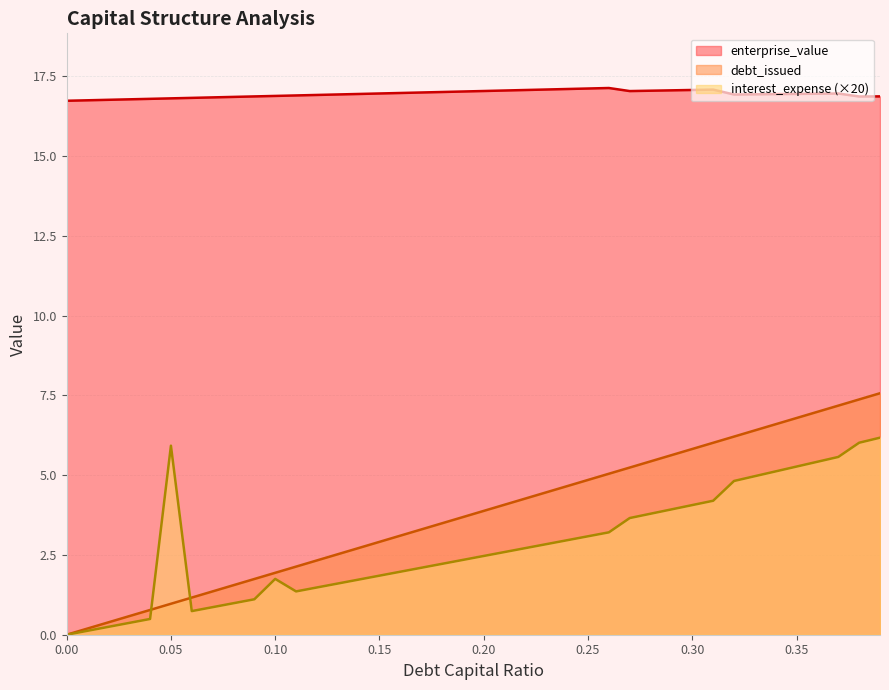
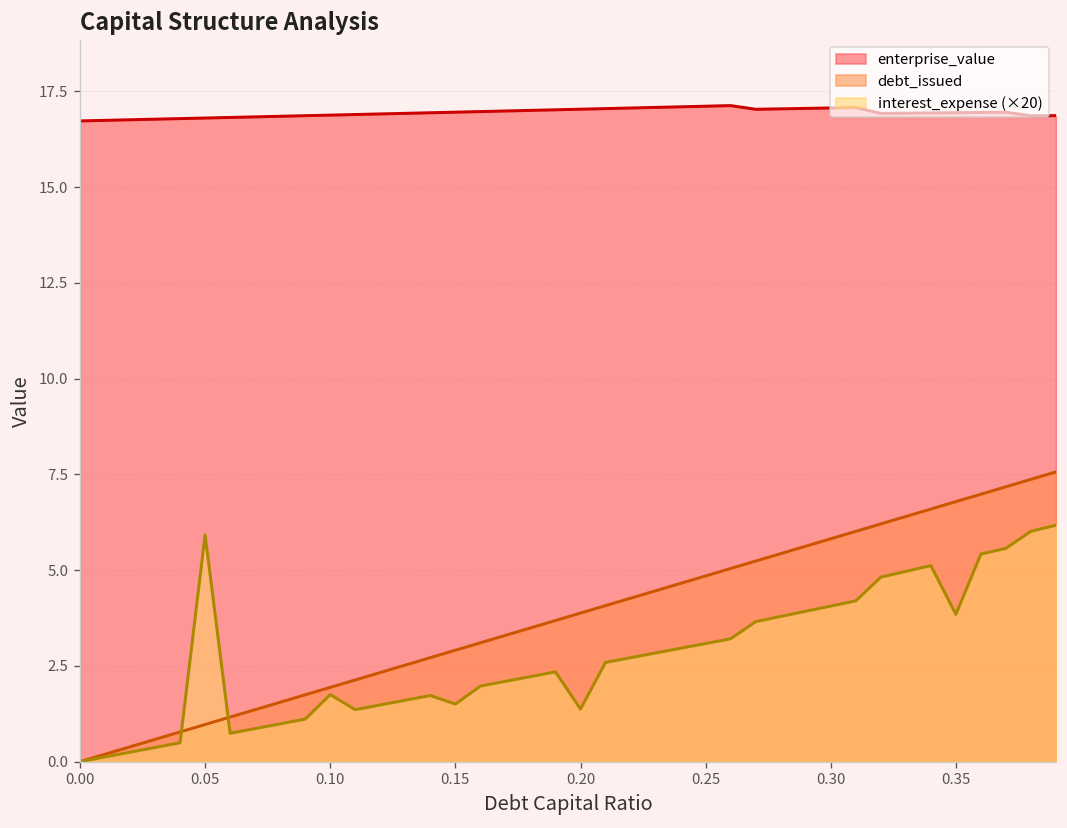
  {
    "interest_expense (×20)": {
      "0.05": 5.9,
      "0.10": 1.7,
-     "0.15": 1.9,
-     "0.20": 2.5,
+     "0.15": 1.5,
+     "0.20": 1.4,
      "0.25": 3.1,
      "0.30": 4.1,
-     "0.35": 5.3
+     "0.35": 3.8
    }
  }
